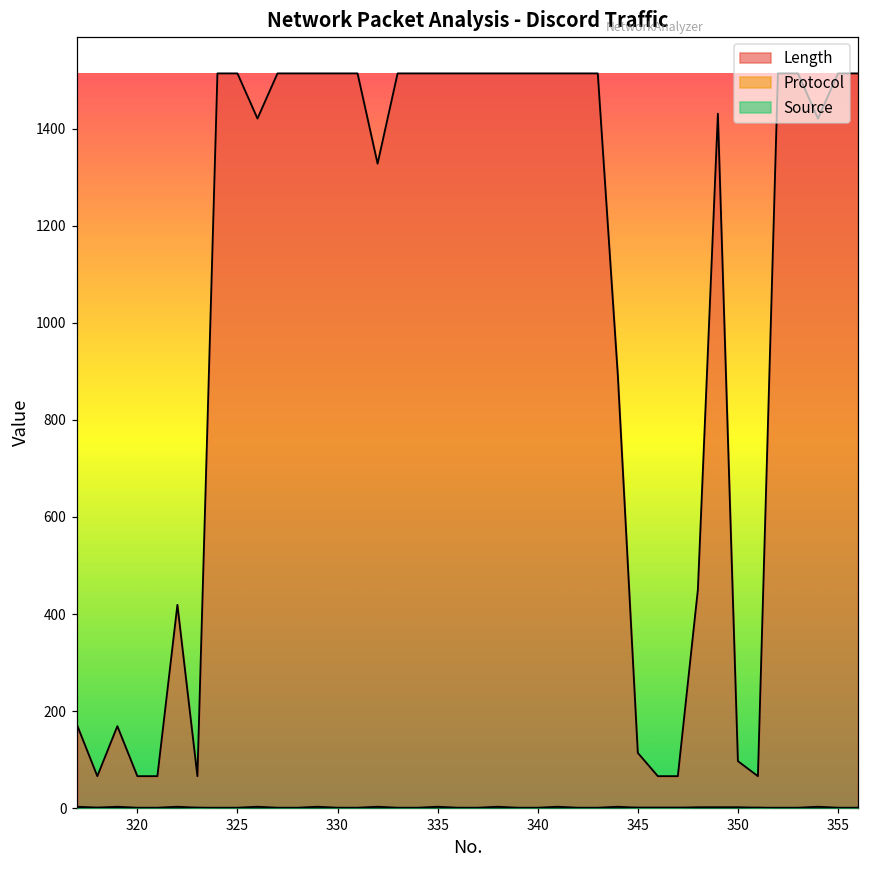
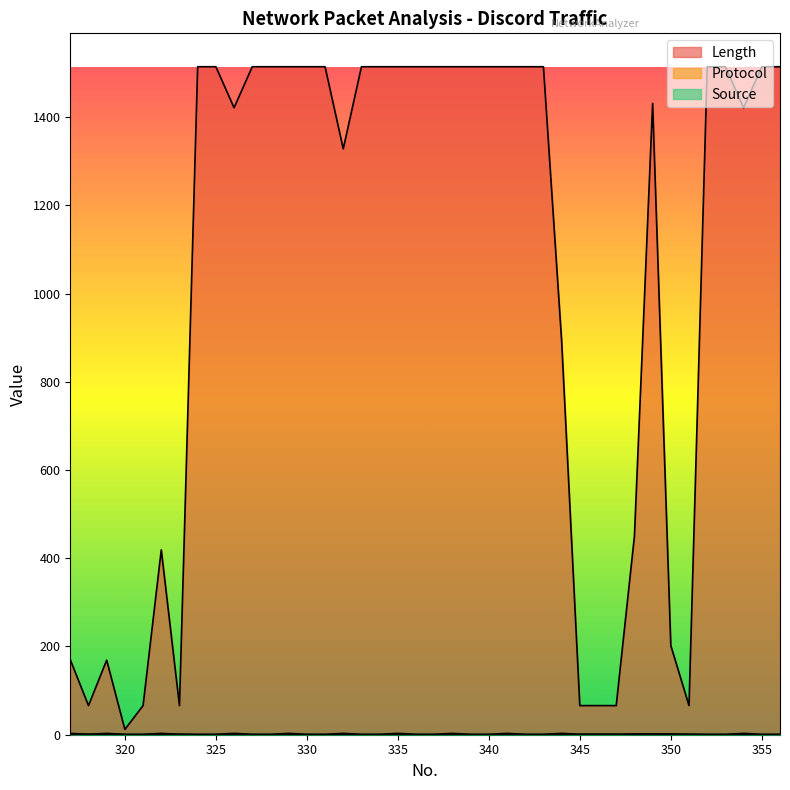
  {
    "Length": {
-     "320": 70,
+     "320": 10,
      "325": 1510,
      "330": 1510,
      "335": 1510,
      "340": 1510,
-     "345": 110,
-     "350": 100
+     "345": 70,
+     "350": 200
    }
  }
